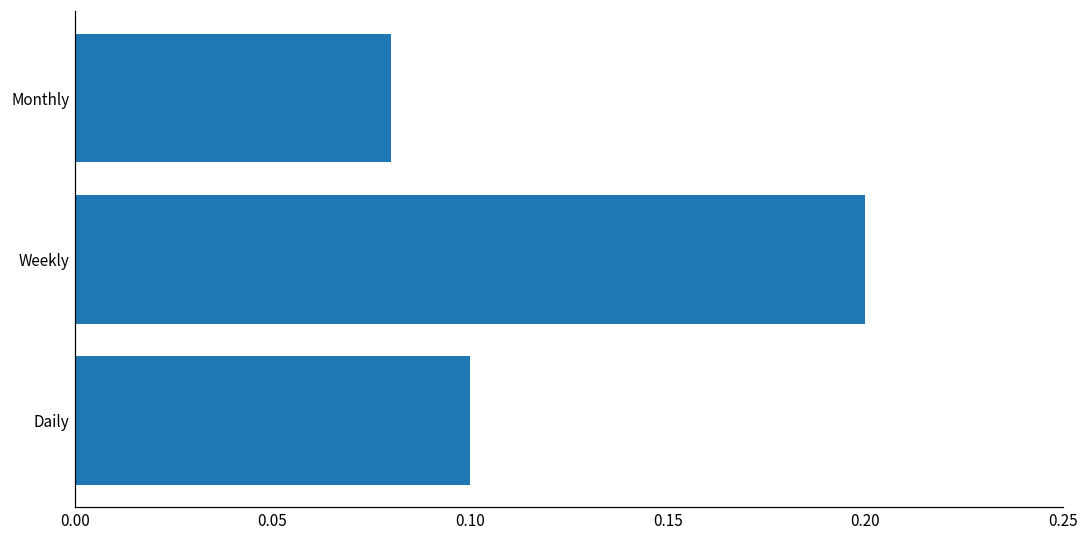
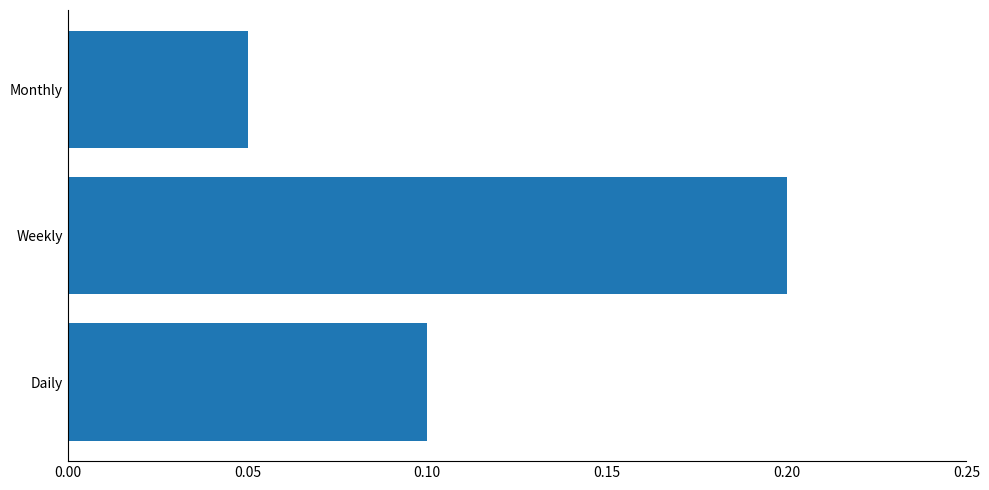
  {
-   "Monthly": 0.08,
+   "Monthly": 0.05,
    "Weekly": 0.20,
    "Daily": 0.10
  }
